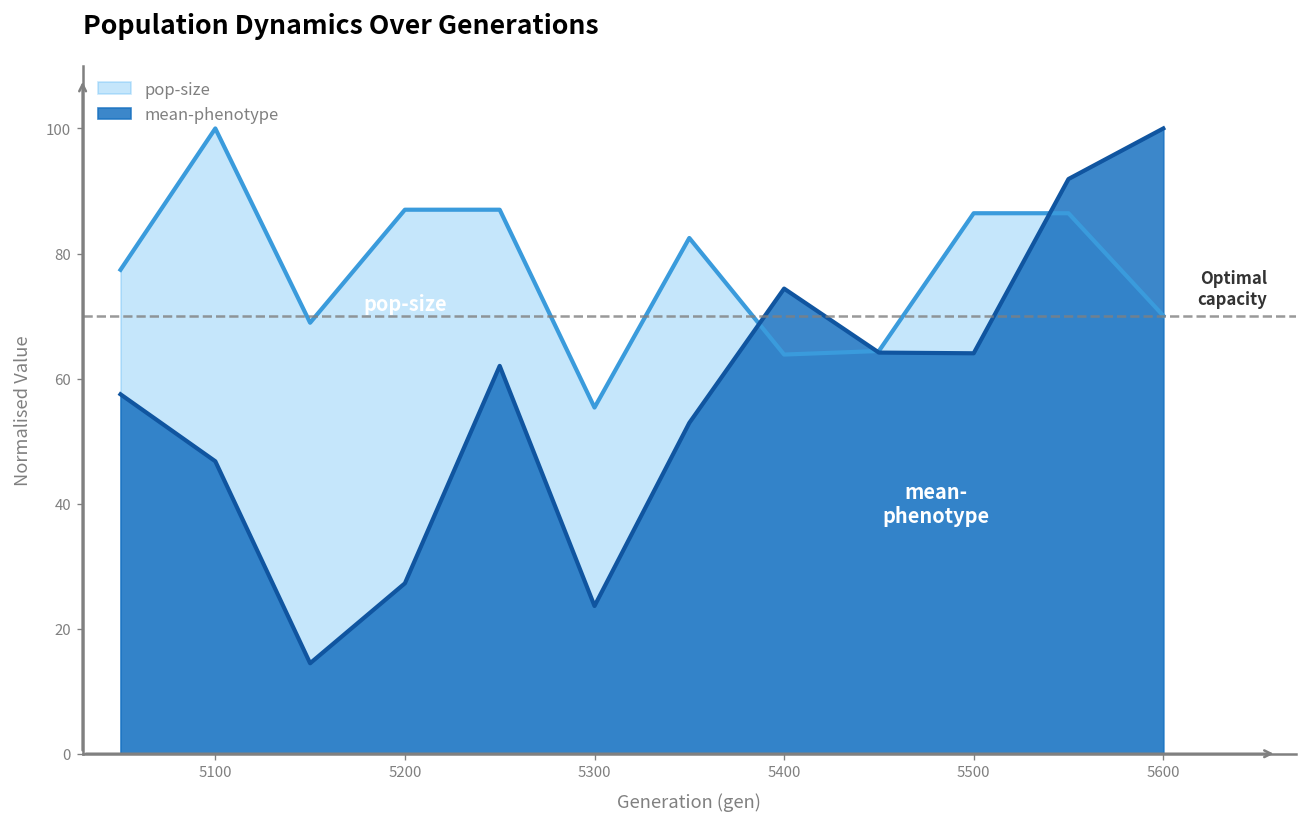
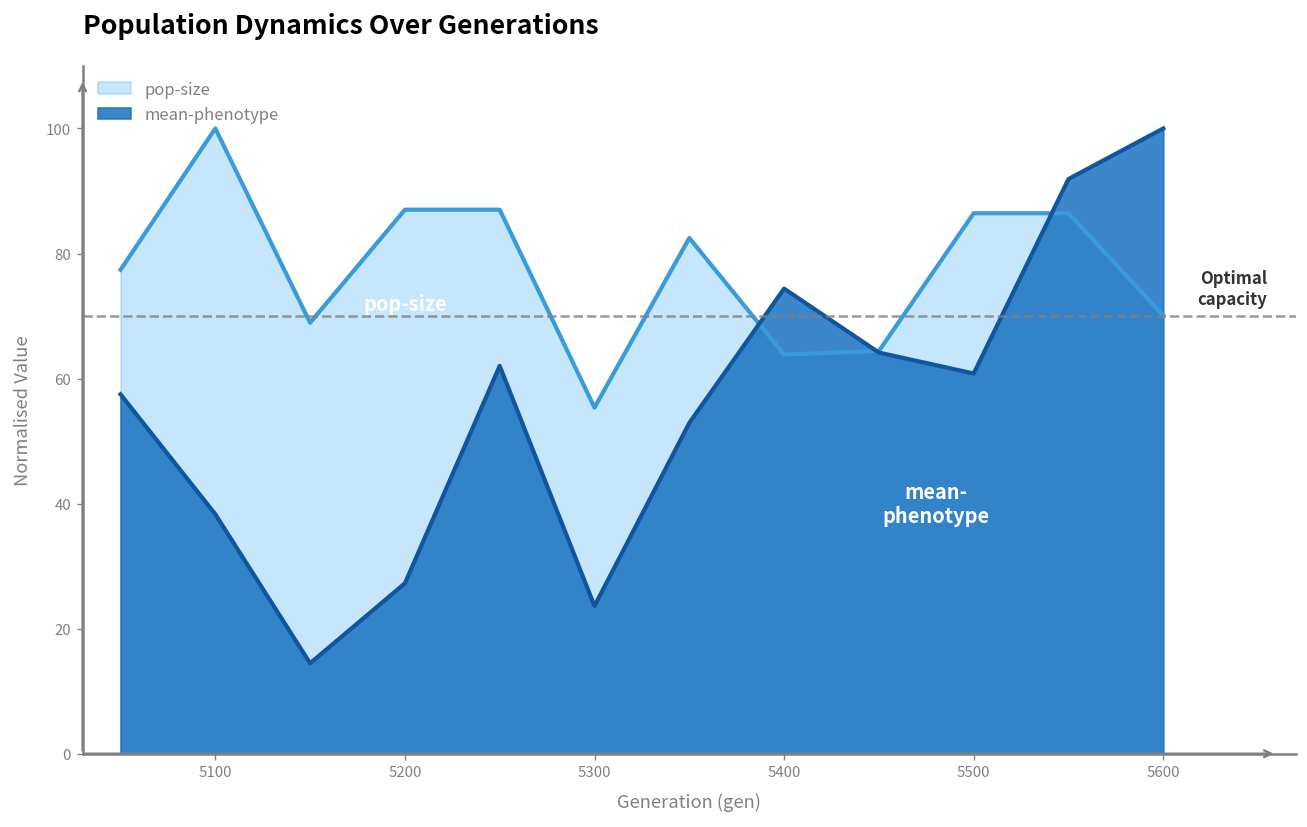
  {
    "pop-size": {
      "5100": 100,
      "5200": 87,
      "5300": 55,
      "5400": 64,
      "5500": 86,
      "5600": 70
    },
    "mean-phenotype": {
-     "5100": 47,
+     "5100": 38,
      "5200": 27,
      "5300": 24,
      "5400": 74,
-     "5500": 64,
+     "5500": 61,
      "5600": 100
    }
  }
